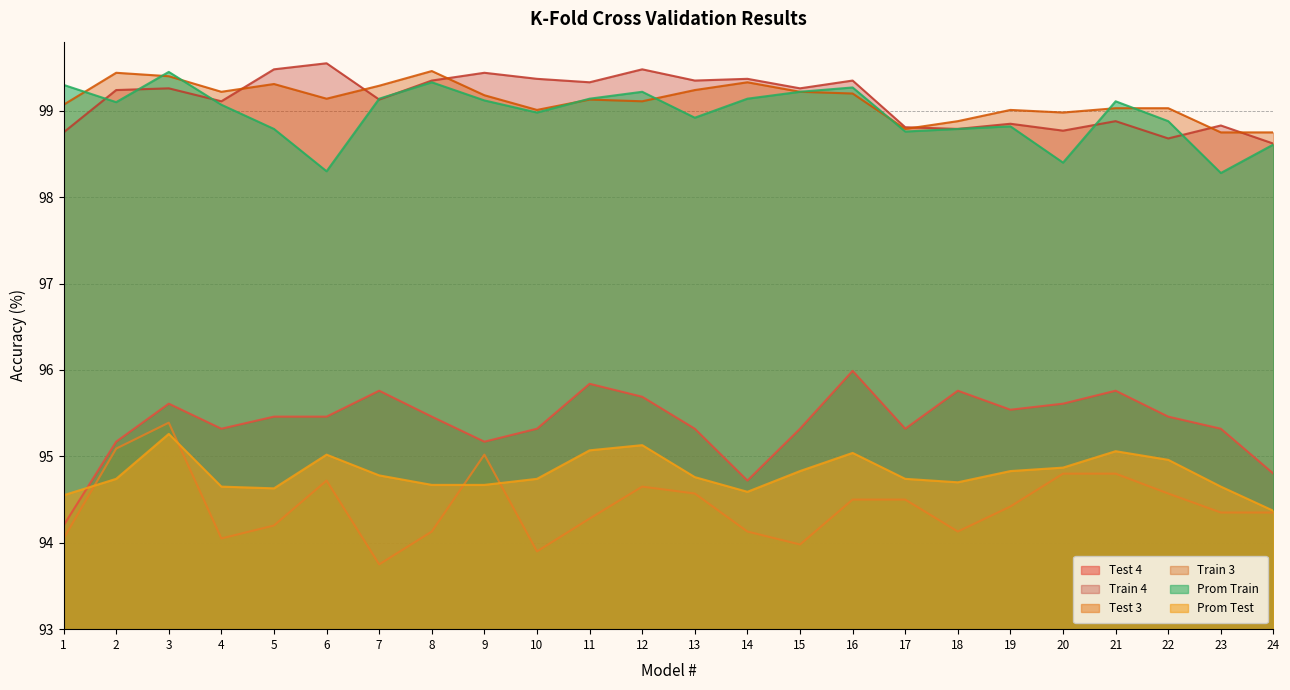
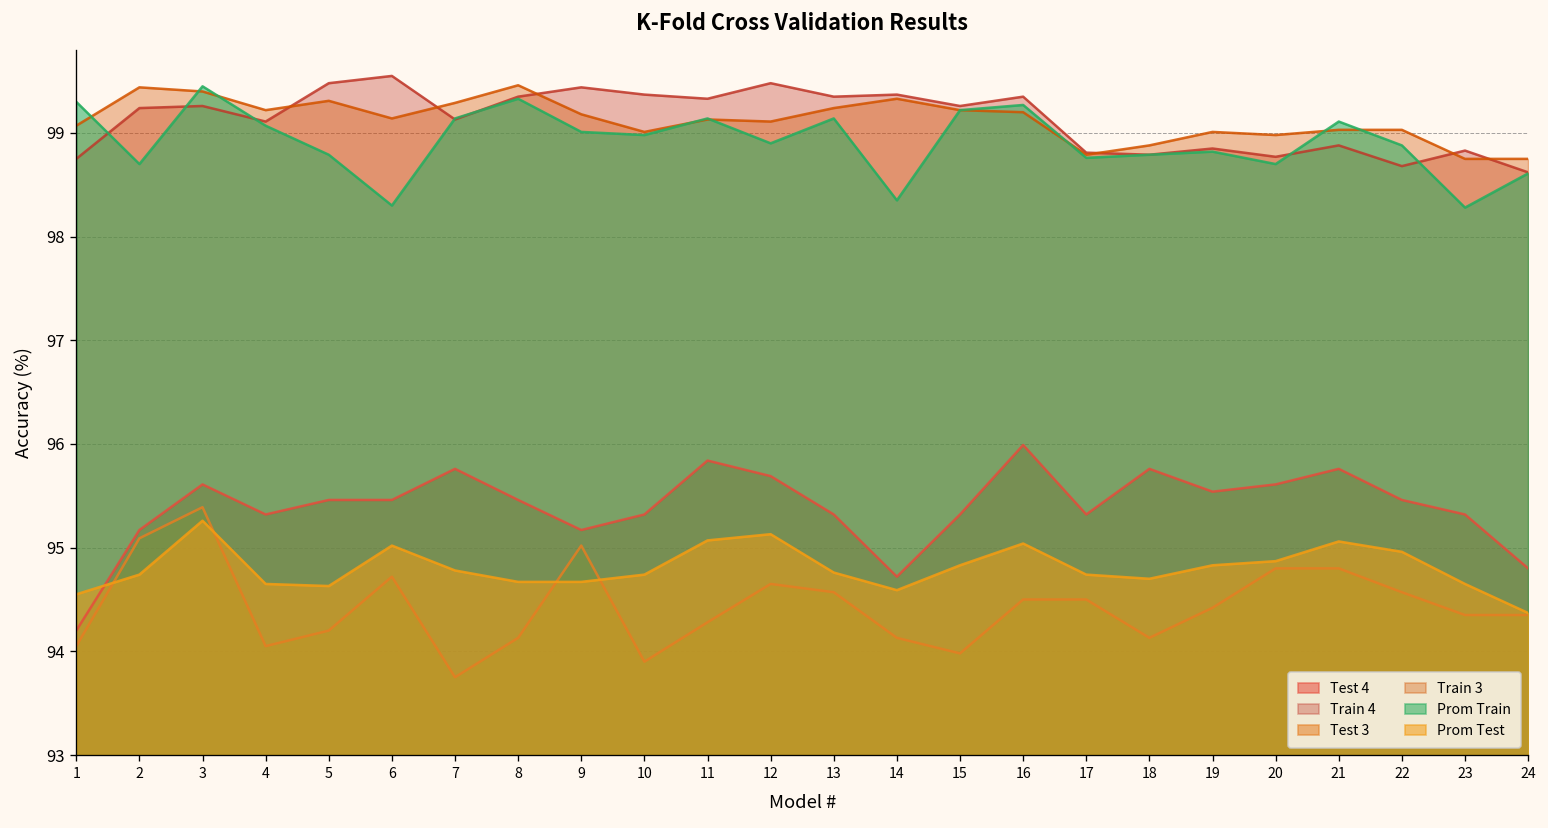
  {
    "Prom Train": {
      "1": 99.3,
-     "2": 99.1,
+     "2": 98.7,
      "3": 99.5,
      "4": 99.1,
      "5": 98.8,
      "6": 98.3,
-     "9": 99.1,
+     "9": 99.0,
      "10": 99.0,
-     "12": 99.2,
-     "13": 98.9,
-     "14": 99.1,
+     "12": 98.9,
+     "13": 99.1,
+     "14": 98.4,
      "16": 99.3,
      "17": 98.8,
      "19": 98.8,
-     "20": 98.4,
+     "20": 98.7,
      "21": 99.1,
      "22": 98.9,
      "23": 98.3
    }
  }
